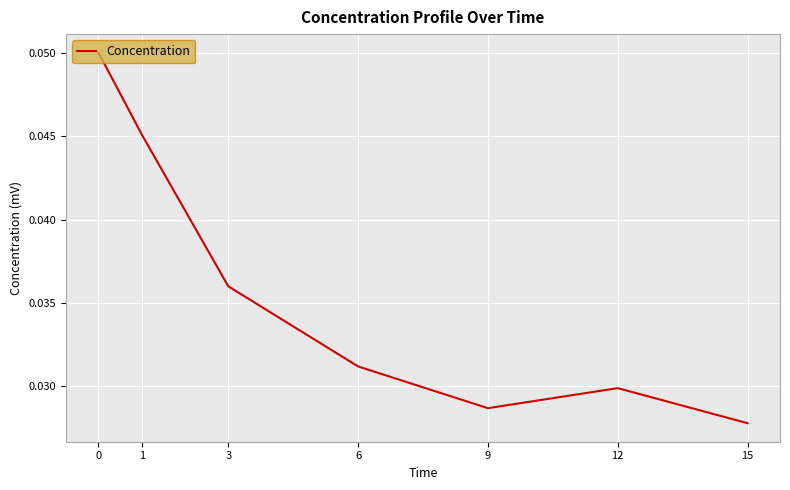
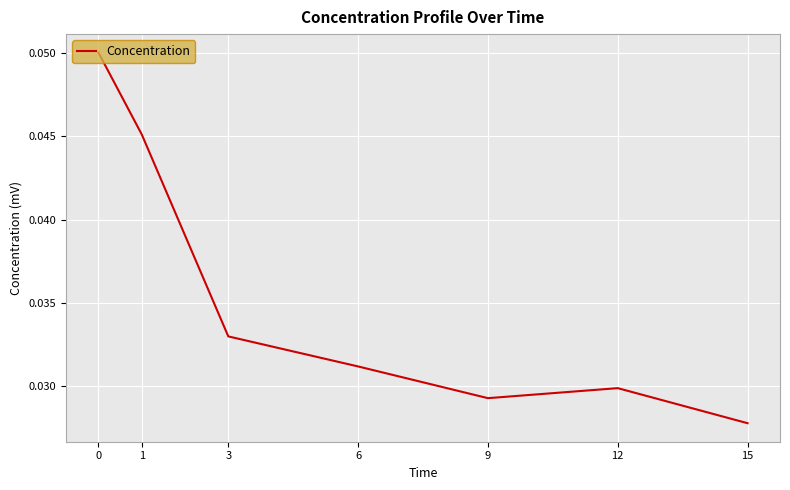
  {
    "1": 0.0451,
-   "3": 0.036,
+   "3": 0.033,
    "6": 0.0312,
-   "9": 0.0287,
+   "9": 0.0293,
    "12": 0.0299,
    "15": 0.0278
  }
